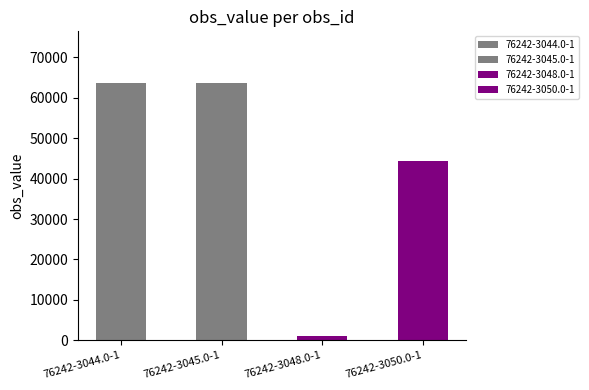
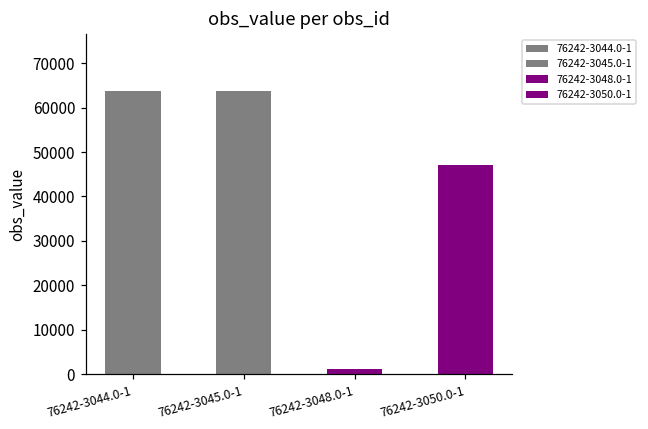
  {
    "76242-3044.0-1": 64000,
    "76242-3045.0-1": 64000,
    "76242-3048.0-1": 1000,
-   "76242-3050.0-1": 44000
+   "76242-3050.0-1": 47000
  }
